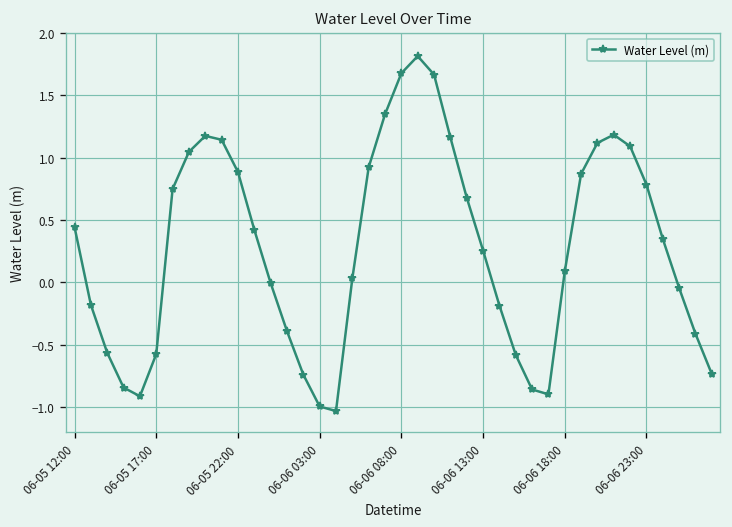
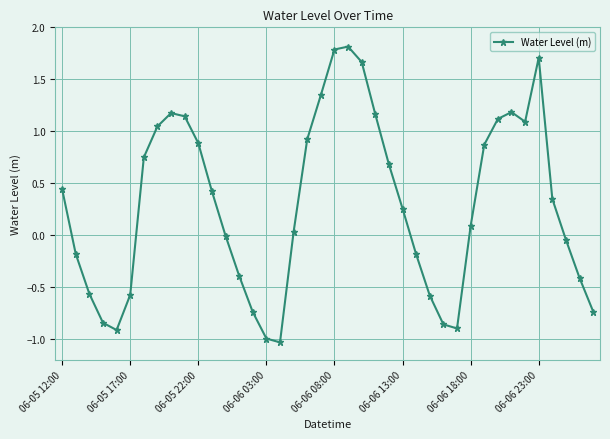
  {
    "06-05 12:00": 0.44,
    "06-05 17:00": -0.58,
    "06-05 22:00": 0.88,
    "06-06 03:00": -1.00,
-   "06-06 08:00": 1.68,
+   "06-06 08:00": 1.79,
    "06-06 13:00": 0.25,
    "06-06 18:00": 0.09,
-   "06-06 23:00": 0.78
+   "06-06 23:00": 1.71
  }
